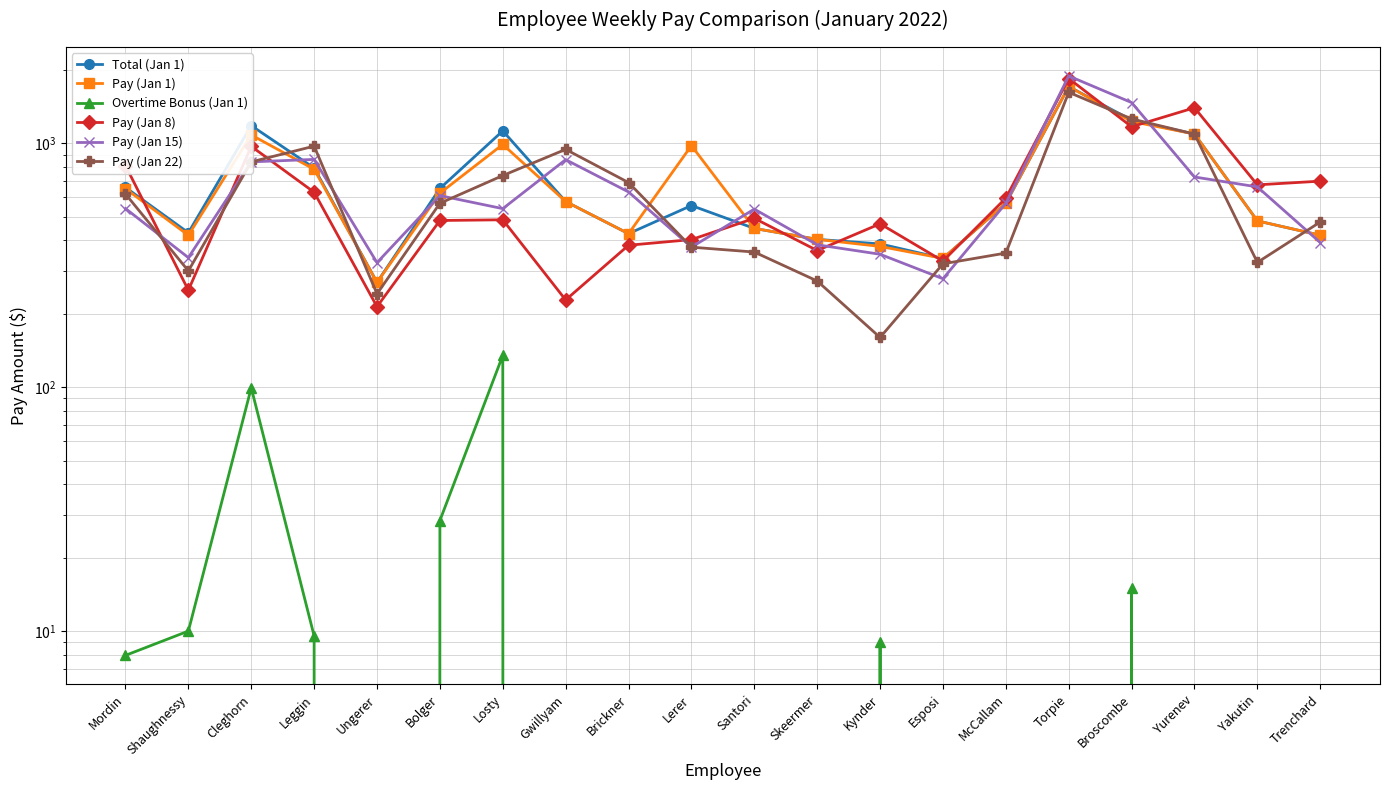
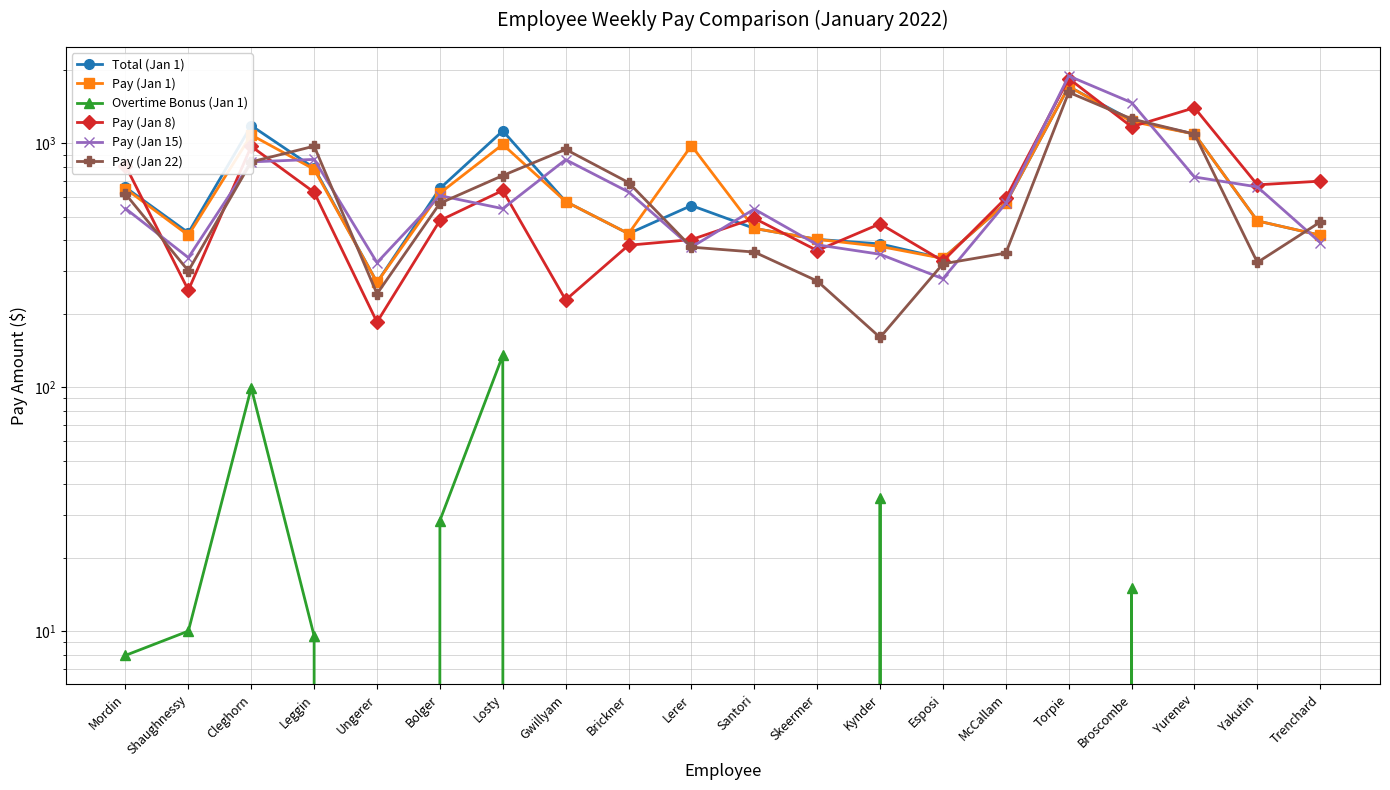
  {
    "Total (Jan 1)": {
      "Bolger": 650,
      "Losty": 1100,
      "Lerer": 560
    },
    "Pay (Jan 1)": {
      "Losty": 990,
      "Lerer": 980
    },
    "Overtime Bonus (Jan 1)": {
      "Mordin": 8,
      "Shaughnessy": 10,
      "Cleghorn": 99,
      "Leggin": 9.6,
      "Bolger": 28,
      "Losty": 140,
-     "Kynder": 9,
+     "Kynder": 35,
      "Broscombe": 15
    },
    "Pay (Jan 8)": {
      "Shaughnessy": 250,
      "Leggin": 630,
-     "Ungerer": 210,
+     "Ungerer": 190,
      "Bolger": 480,
-     "Losty": 490,
+     "Losty": 640,
      "Gwillyam": 230,
      "Brickner": 380,
      "Lerer": 400,
      "Santori": 490,
      "Skeermer": 360,
      "Kynder": 470,
      "Esposi": 330,
      "McCallam": 600,
      "Broscombe": 1200,
      "Yurenev": 1400,
      "Trenchard": 700
    },
    "Pay (Jan 15)": {
      "Mordin": 540,
      "Shaughnessy": 340,
      "Leggin": 860,
      "Ungerer": 320,
      "Losty": 540,
      "Gwillyam": 860,
      "Brickner": 630,
      "Santori": 540,
      "Skeermer": 380,
      "Kynder": 350,
      "Esposi": 280,
      "Broscombe": 1500,
      "Yurenev": 730,
      "Trenchard": 390
    },
    "Pay (Jan 22)": {
      "Mordin": 620,
      "Shaughnessy": 300,
      "Leggin": 970,
      "Ungerer": 240,
      "Bolger": 570,
      "Losty": 740,
      "Gwillyam": 950,
      "Brickner": 690,
      "Santori": 360,
      "Skeermer": 270,
      "Kynder": 160,
      "Esposi": 320,
      "McCallam": 360,
      "Torpie": 1600,
      "Yakutin": 330,
      "Trenchard": 480
    }
  }
